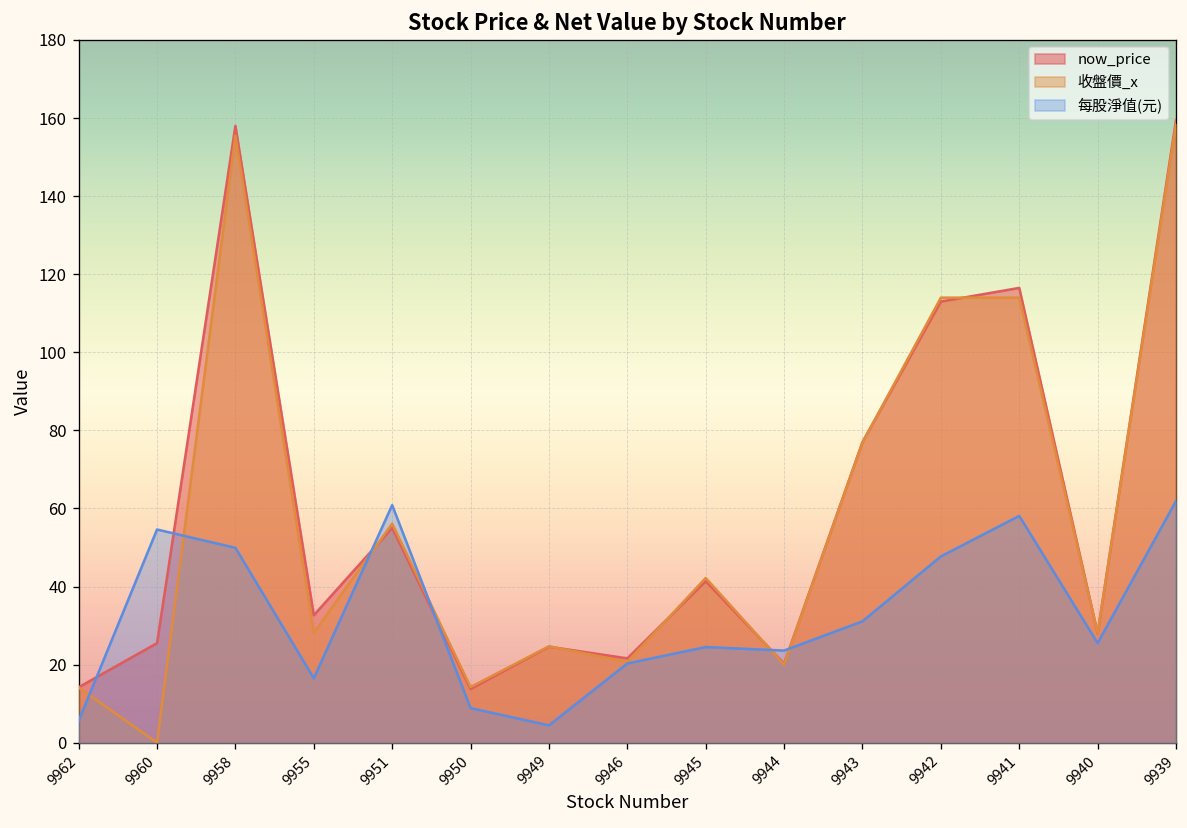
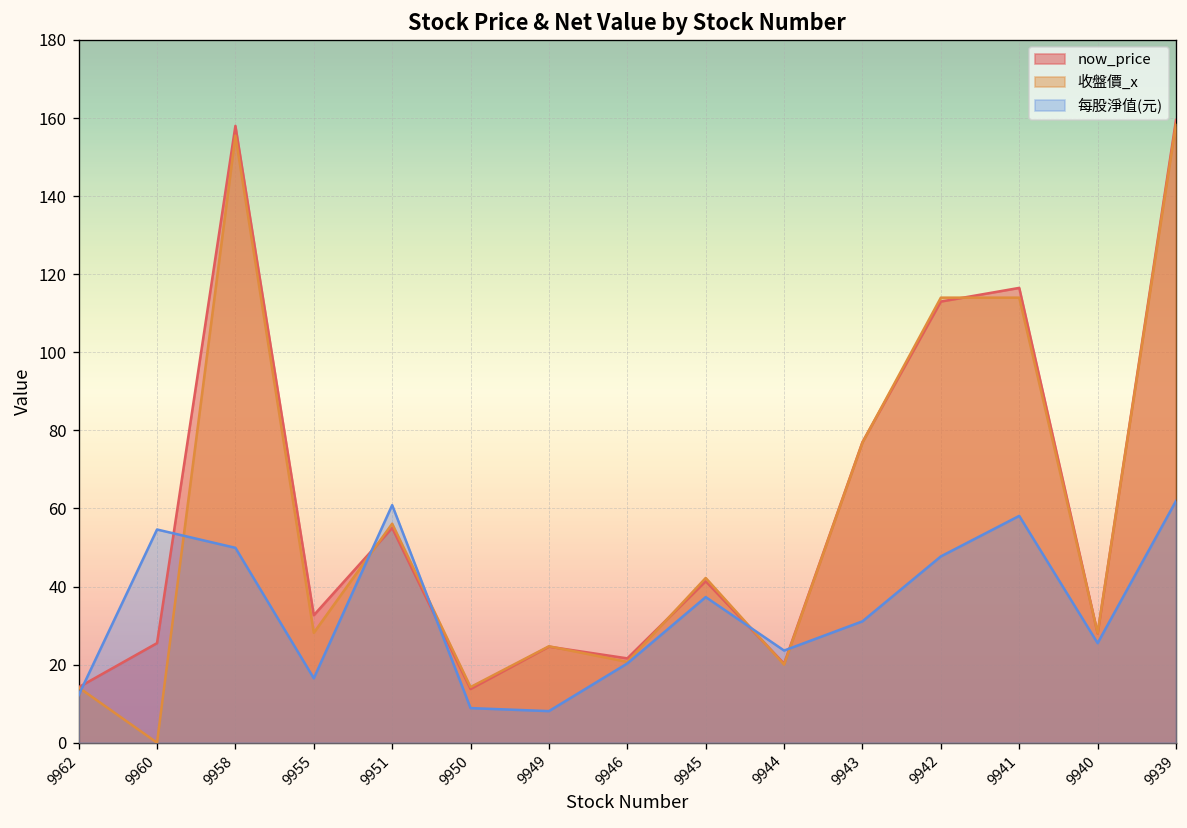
  {
    "每股淨值(元)": {
-     "9962": 6,
+     "9962": 12,
      "9960": 55,
      "9958": 50,
      "9955": 17,
      "9951": 61,
      "9950": 9,
-     "9949": 4,
-     "9945": 25,
+     "9949": 8,
+     "9945": 37,
      "9944": 24,
      "9943": 31,
      "9942": 48,
      "9941": 58,
      "9940": 26,
      "9939": 62
    }
  }
